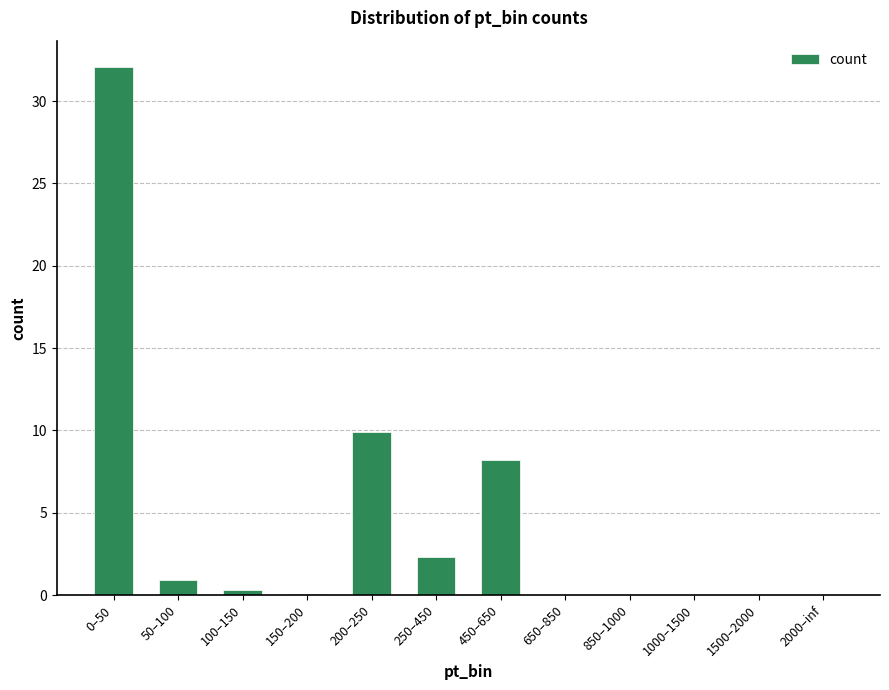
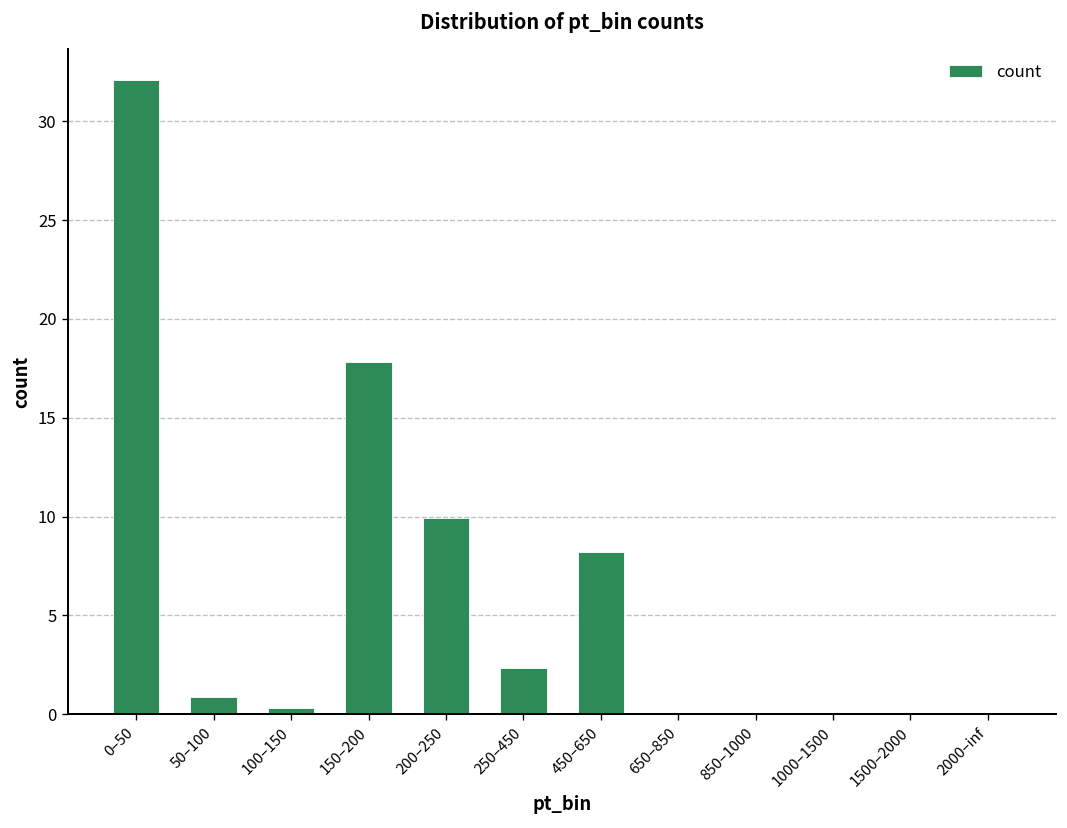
  {
    "0–50": 32.1,
    "50–100": 0.9,
    "100–150": 0.3,
-   "150–200": 0.1,
+   "150–200": 17.8,
    "200–250": 9.9,
    "250–450": 2.3,
    "450–650": 8.2,
    "1500–2000": 0.0
  }
